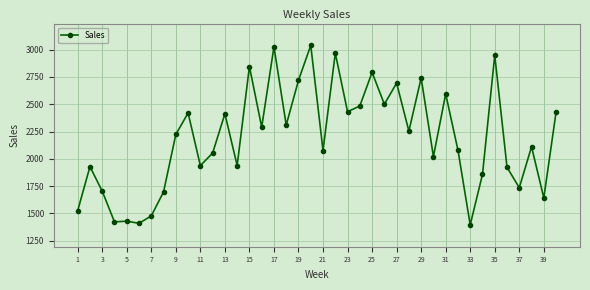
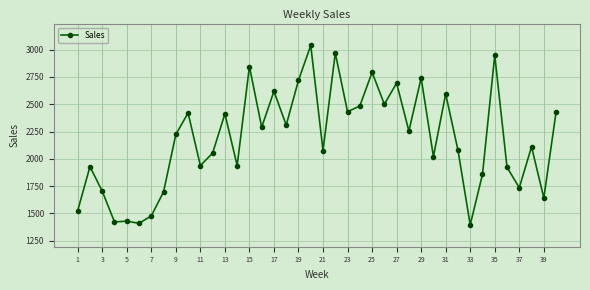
  {
    "1": 1530,
    "3": 1700,
    "5": 1430,
    "7": 1480,
    "9": 2220,
    "11": 1940,
    "13": 2410,
    "15": 2850,
-   "17": 3030,
+   "17": 2620,
    "19": 2720,
    "21": 2080,
    "23": 2430,
    "25": 2790,
    "27": 2690,
    "29": 2740,
    "31": 2590,
    "33": 1400,
    "35": 2950,
    "37": 1740,
    "39": 1640
  }
